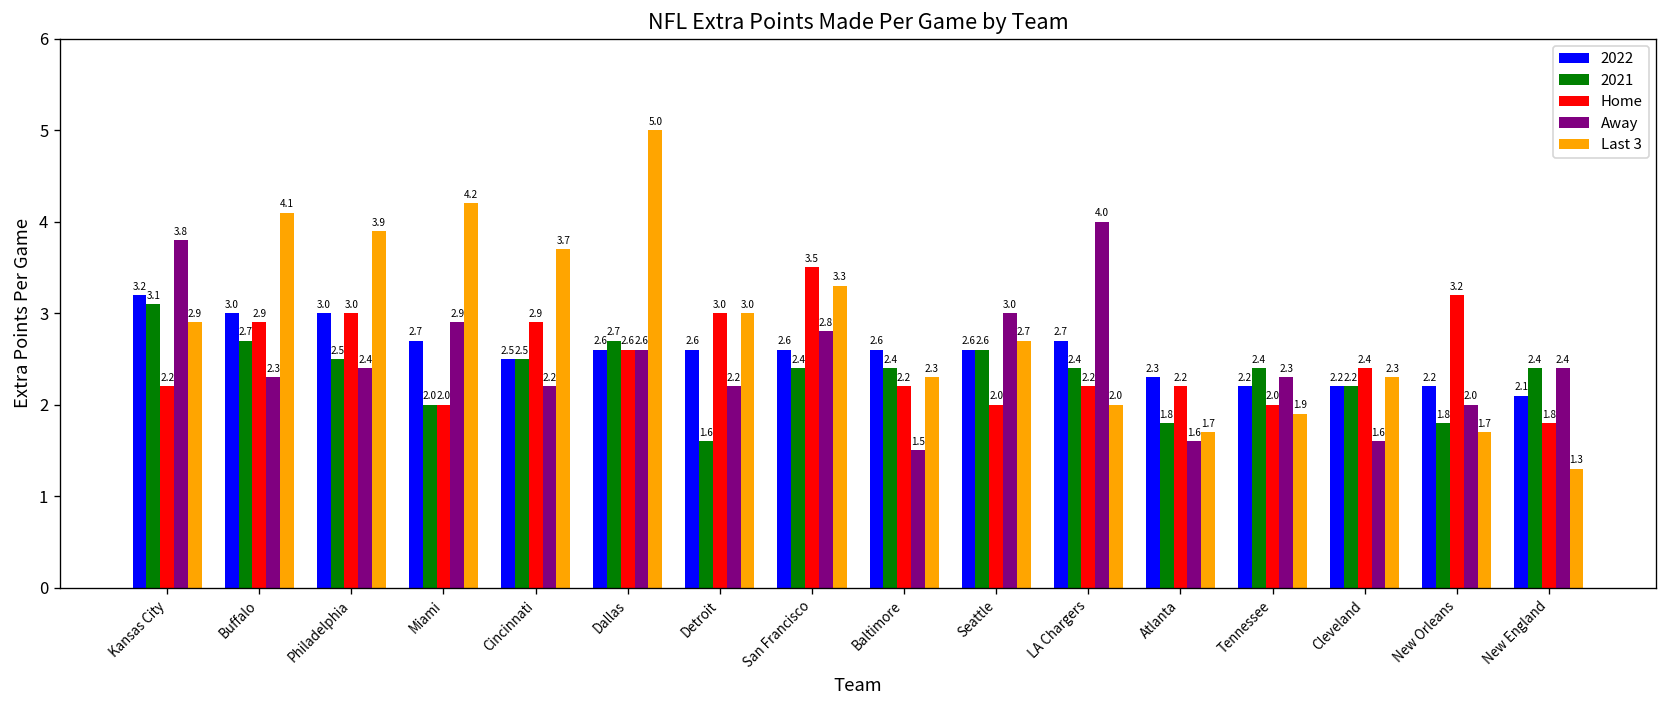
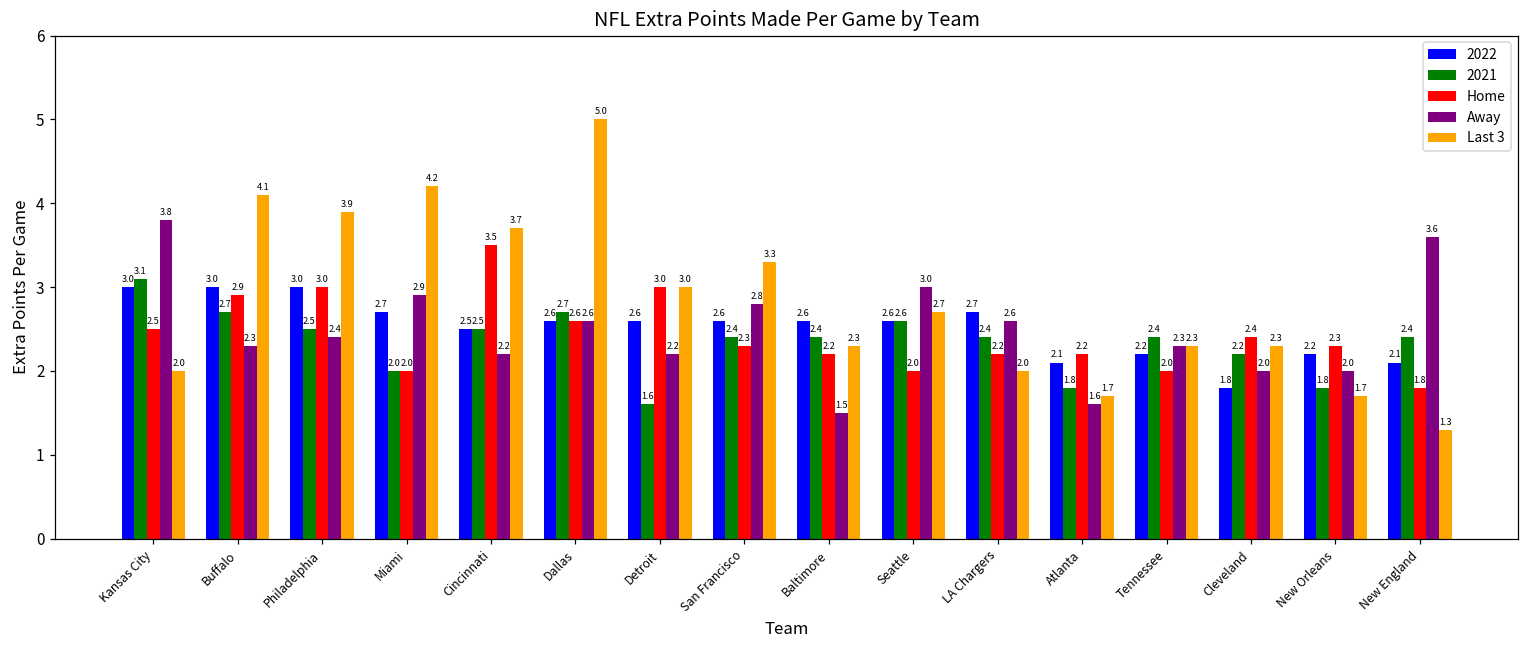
  {
    "2022": {
-     "Kansas City": 3.2,
+     "Kansas City": 3.0,
      "Buffalo": 3.0,
      "Philadelphia": 3.0,
      "Miami": 2.7,
      "Cincinnati": 2.5,
      "Dallas": 2.6,
      "Detroit": 2.6,
      "San Francisco": 2.6,
      "Baltimore": 2.6,
      "Seattle": 2.6,
      "LA Chargers": 2.7,
-     "Atlanta": 2.3,
+     "Atlanta": 2.1,
      "Tennessee": 2.2,
-     "Cleveland": 2.2,
+     "Cleveland": 1.8,
      "New Orleans": 2.2,
      "New England": 2.1
    },
    "2021": {
      "Kansas City": 3.1,
      "Buffalo": 2.7,
      "Philadelphia": 2.5,
      "Miami": 2.0,
      "Cincinnati": 2.5,
      "Dallas": 2.7,
      "Detroit": 1.6,
      "San Francisco": 2.4,
      "Baltimore": 2.4,
      "Seattle": 2.6,
      "LA Chargers": 2.4,
      "Atlanta": 1.8,
      "Tennessee": 2.4,
      "Cleveland": 2.2,
      "New Orleans": 1.8,
      "New England": 2.4
    },
    "Home": {
-     "Kansas City": 2.2,
+     "Kansas City": 2.5,
      "Buffalo": 2.9,
      "Philadelphia": 3.0,
      "Miami": 2.0,
-     "Cincinnati": 2.9,
+     "Cincinnati": 3.5,
      "Dallas": 2.6,
      "Detroit": 3.0,
-     "San Francisco": 3.5,
+     "San Francisco": 2.3,
      "Baltimore": 2.2,
      "Seattle": 2.0,
      "LA Chargers": 2.2,
      "Atlanta": 2.2,
      "Tennessee": 2.0,
      "Cleveland": 2.4,
-     "New Orleans": 3.2,
+     "New Orleans": 2.3,
      "New England": 1.8
    },
    "Away": {
      "Kansas City": 3.8,
      "Buffalo": 2.3,
      "Philadelphia": 2.4,
      "Miami": 2.9,
      "Cincinnati": 2.2,
      "Dallas": 2.6,
      "Detroit": 2.2,
      "San Francisco": 2.8,
      "Baltimore": 1.5,
      "Seattle": 3.0,
-     "LA Chargers": 4.0,
+     "LA Chargers": 2.6,
      "Atlanta": 1.6,
      "Tennessee": 2.3,
-     "Cleveland": 1.6,
+     "Cleveland": 2.0,
      "New Orleans": 2.0,
-     "New England": 2.4
+     "New England": 3.6
    },
    "Last 3": {
-     "Kansas City": 2.9,
+     "Kansas City": 2.0,
      "Buffalo": 4.1,
      "Philadelphia": 3.9,
      "Miami": 4.2,
      "Cincinnati": 3.7,
      "Dallas": 5.0,
      "Detroit": 3.0,
      "San Francisco": 3.3,
      "Baltimore": 2.3,
      "Seattle": 2.7,
      "LA Chargers": 2.0,
      "Atlanta": 1.7,
-     "Tennessee": 1.9,
+     "Tennessee": 2.3,
      "Cleveland": 2.3,
      "New Orleans": 1.7,
      "New England": 1.3
    }
  }
